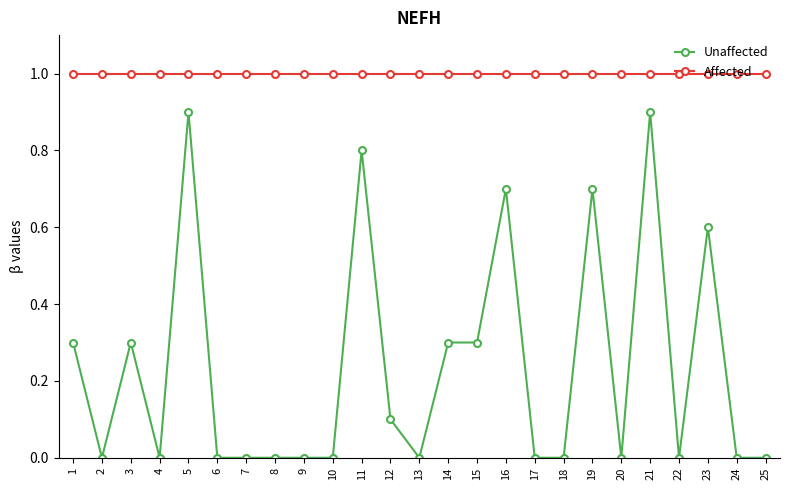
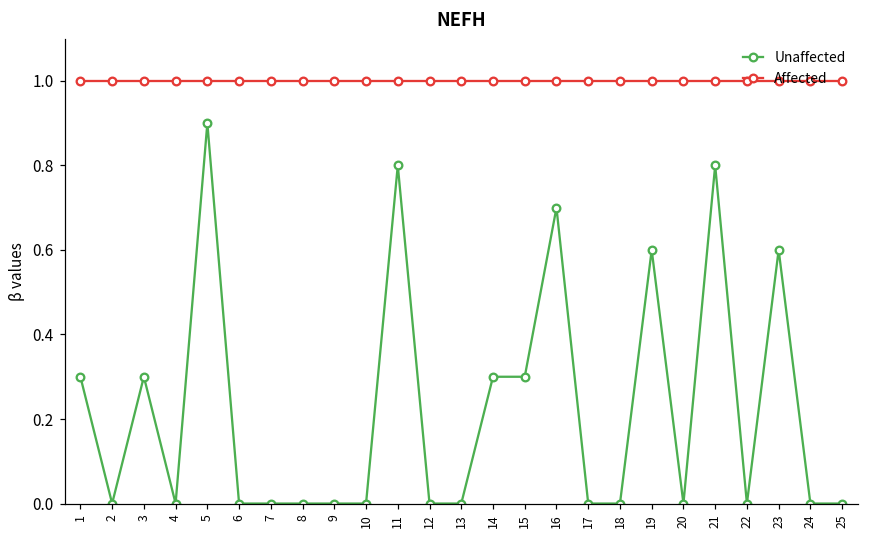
  {
    "Unaffected": {
      "1": 0.3,
      "2": 0.0,
      "3": 0.3,
      "4": 0.0,
      "5": 0.9,
      "6": 0.0,
      "7": 0.0,
      "8": 0.0,
      "9": 0.0,
      "10": 0.0,
      "11": 0.8,
-     "12": 0.1,
+     "12": 0.0,
      "13": 0.0,
      "14": 0.3,
      "15": 0.3,
      "16": 0.7,
      "17": 0.0,
      "18": 0.0,
-     "19": 0.7,
+     "19": 0.6,
      "20": 0.0,
-     "21": 0.9,
+     "21": 0.8,
      "22": 0.0,
      "23": 0.6,
      "24": 0.0,
      "25": 0.0
    },
    "Affected": {
      "1": 1.0,
      "2": 1.0,
      "3": 1.0,
      "4": 1.0,
      "5": 1.0,
      "6": 1.0,
      "7": 1.0,
      "8": 1.0,
      "9": 1.0,
      "10": 1.0,
      "11": 1.0,
      "12": 1.0,
      "13": 1.0,
      "14": 1.0,
      "15": 1.0,
      "16": 1.0,
      "17": 1.0,
      "18": 1.0,
      "19": 1.0,
      "20": 1.0,
      "21": 1.0,
      "22": 1.0,
      "23": 1.0,
      "24": 1.0,
      "25": 1.0
    }
  }
